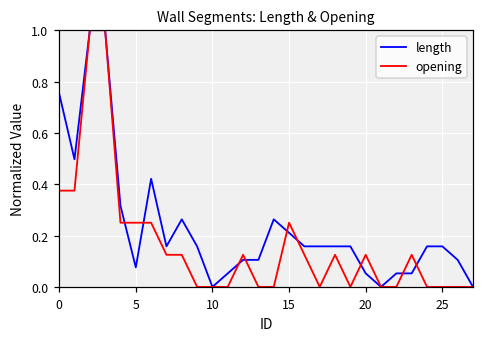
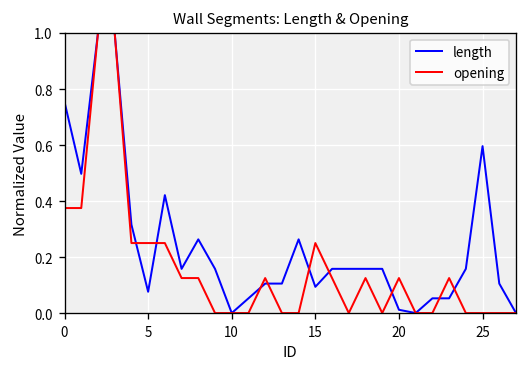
  {
    "length": {
      "0": 0.75,
      "5": 0.08,
-     "15": 0.21,
-     "20": 0.05,
-     "25": 0.16
+     "15": 0.09,
+     "20": 0.01,
+     "25": 0.60
    },
    "opening": {
      "0": 0.37,
      "5": 0.25,
      "15": 0.25,
      "20": 0.12,
      "25": 0.00
    }
  }
